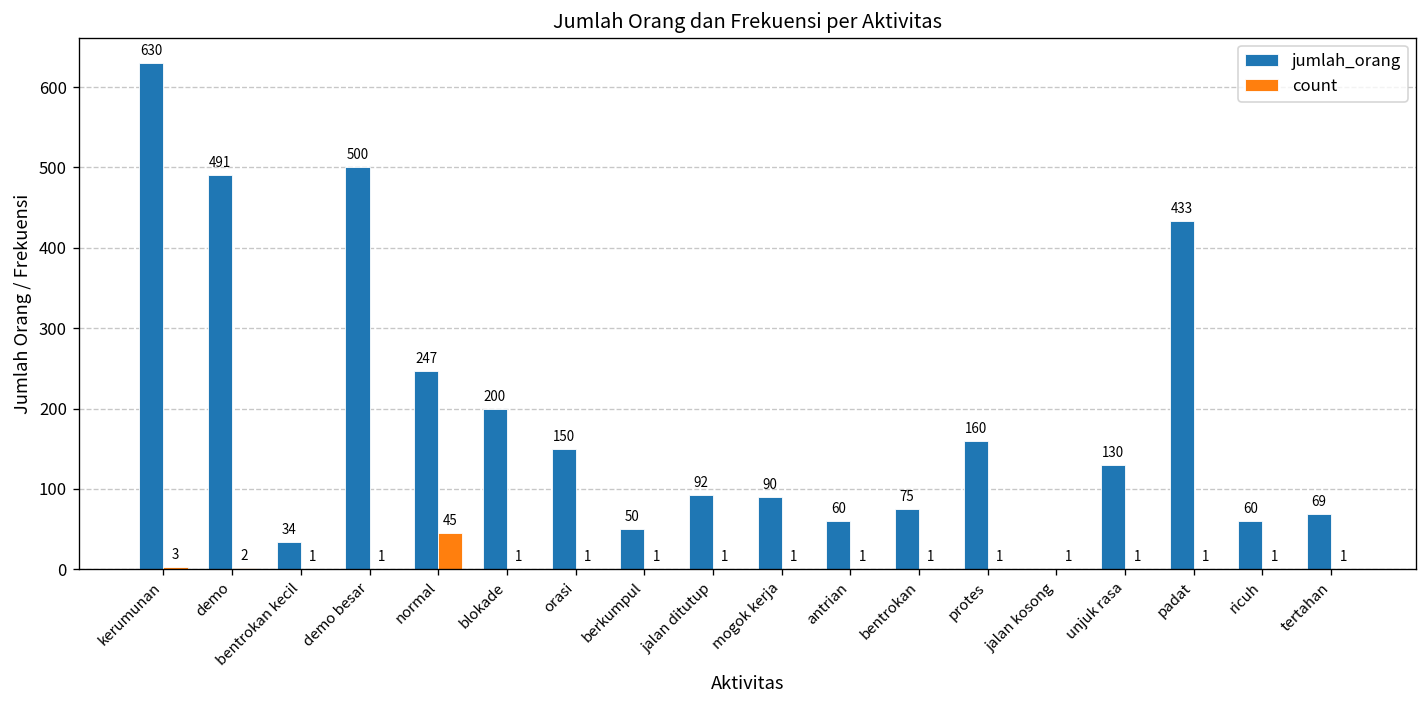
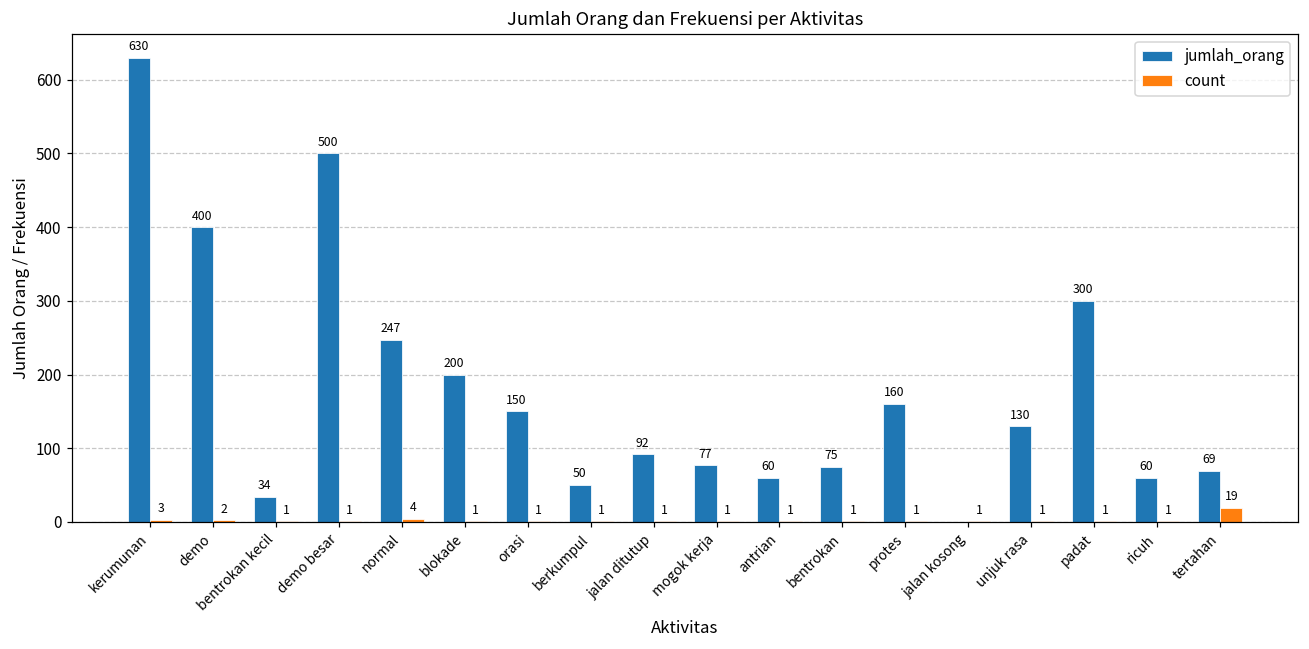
  {
    "jumlah_orang": {
      "kerumunan": 630,
-     "demo": 491,
+     "demo": 400,
      "bentrokan kecil": 34,
      "demo besar": 500,
      "normal": 247,
      "blokade": 200,
      "orasi": 150,
      "berkumpul": 50,
      "jalan ditutup": 92,
-     "mogok kerja": 90,
+     "mogok kerja": 77,
      "antrian": 60,
      "bentrokan": 75,
      "protes": 160,
      "unjuk rasa": 130,
-     "padat": 433,
+     "padat": 300,
      "ricuh": 60,
      "tertahan": 69
    },
    "count": {
      "kerumunan": 3,
      "demo": 2,
      "bentrokan kecil": 1,
      "demo besar": 1,
-     "normal": 45,
+     "normal": 4,
      "blokade": 1,
      "orasi": 1,
      "berkumpul": 1,
      "jalan ditutup": 1,
      "mogok kerja": 1,
      "antrian": 1,
      "bentrokan": 1,
      "protes": 1,
      "jalan kosong": 1,
      "unjuk rasa": 1,
      "padat": 1,
      "ricuh": 1,
-     "tertahan": 1
+     "tertahan": 19
    }
  }
